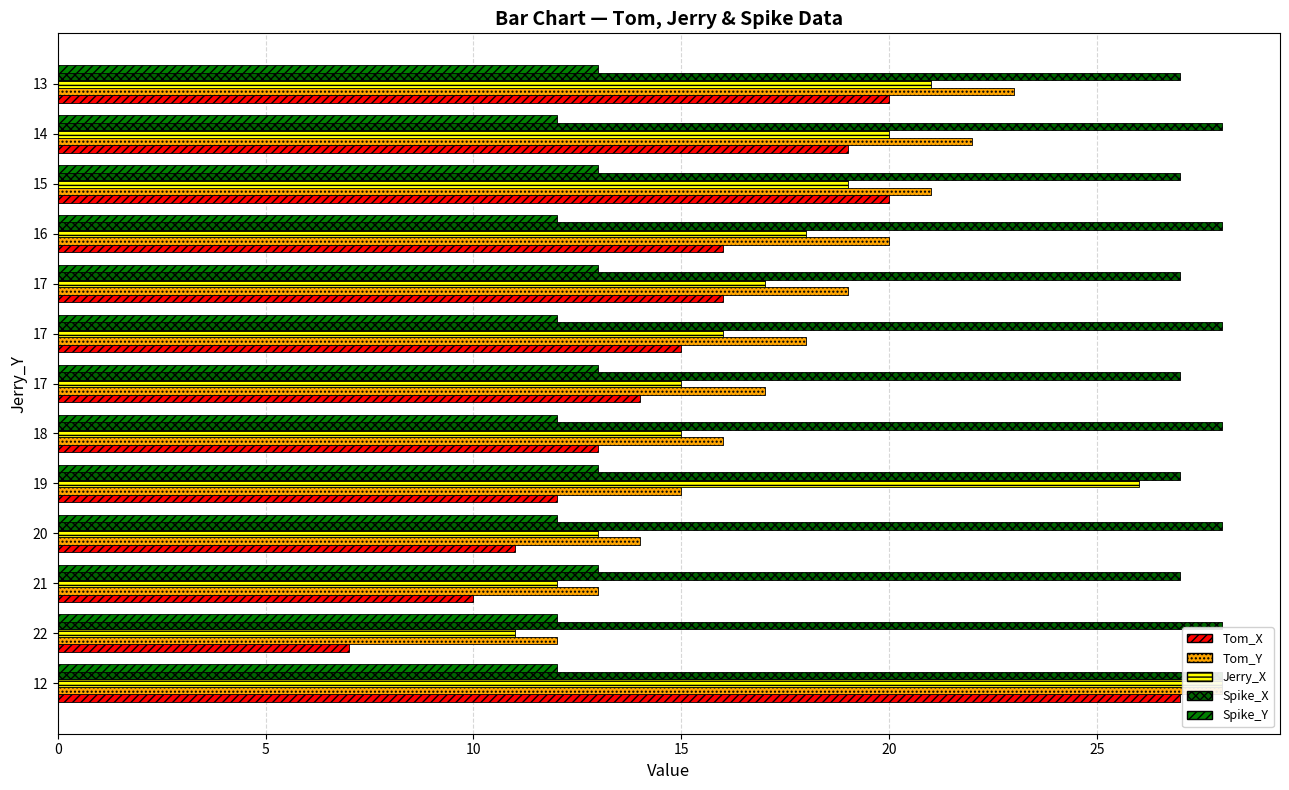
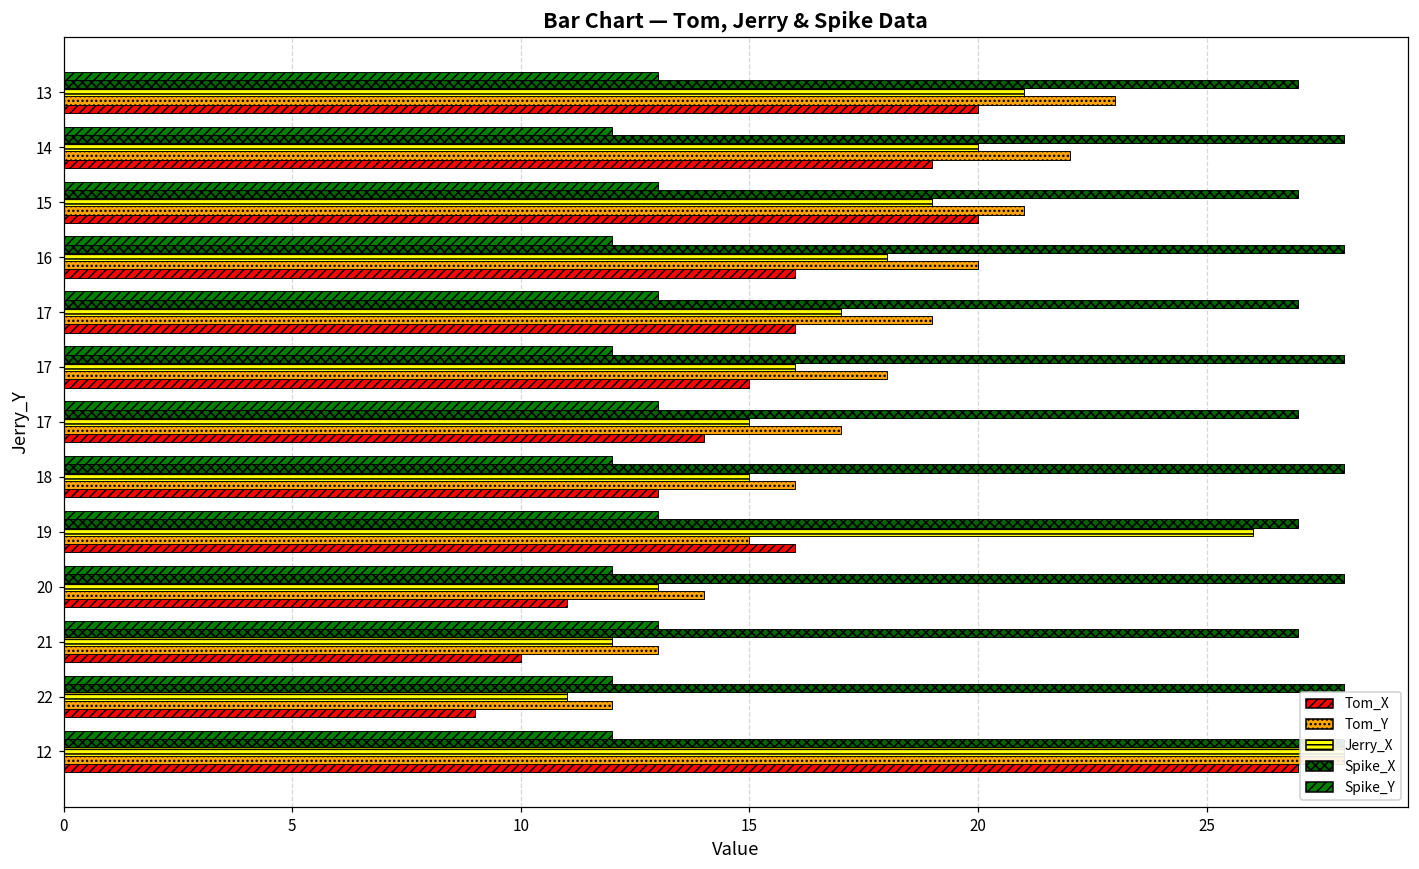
  {
    "Tom_X": {
      "13": 20,
      "14": 19,
      "15": 20,
      "16": 16,
      "18": 13,
-     "19": 12,
+     "19": 16,
      "20": 11,
      "21": 10,
-     "22": 7,
+     "22": 9,
      "12": 27
    },
    "Tom_Y": {
      "13": 23,
      "14": 22,
      "15": 21,
      "16": 20,
      "18": 16,
      "19": 15,
      "20": 14,
      "21": 13,
      "22": 12
    },
    "Jerry_X": {
      "13": 21,
      "14": 20,
      "15": 19,
      "16": 18,
      "18": 15,
      "19": 26,
      "20": 13,
      "21": 12,
      "22": 11
    }
  }
